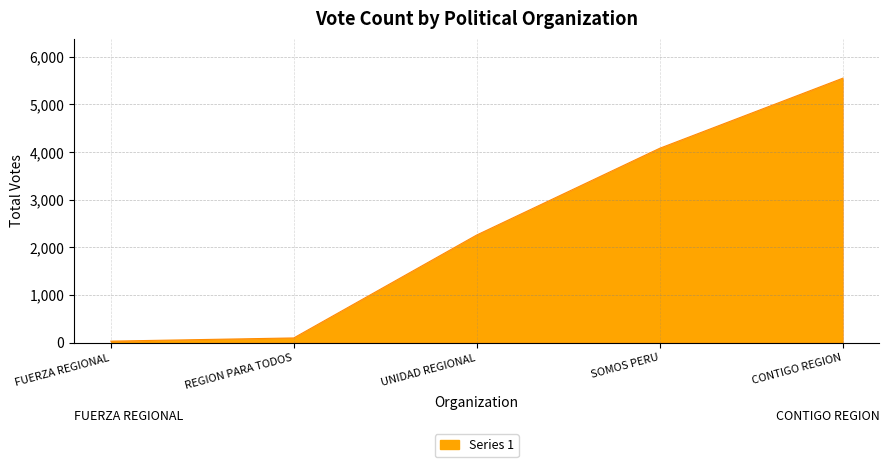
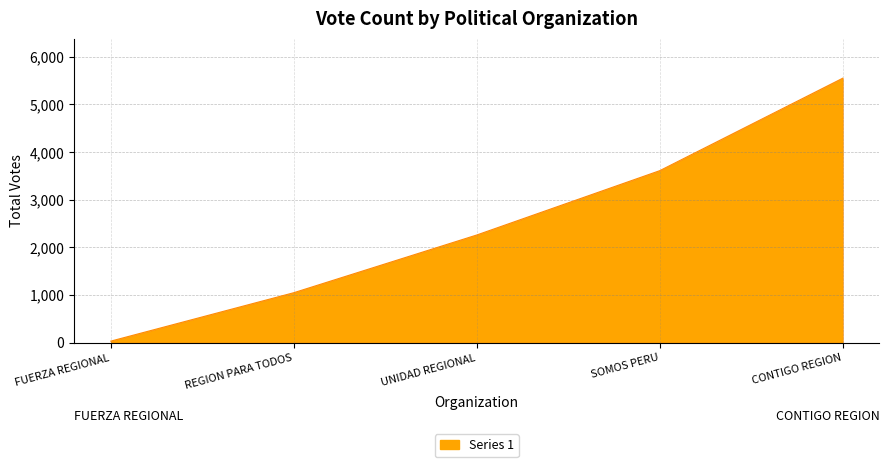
  {
    "FUERZA REGIONAL": "0",
-   "REGION PARA TODOS": "100",
+   "REGION PARA TODOS": "1,000",
    "UNIDAD REGIONAL": "2,300",
-   "SOMOS PERU": "4,100",
+   "SOMOS PERU": "3,600",
    "CONTIGO REGION": "5,500"
  }
